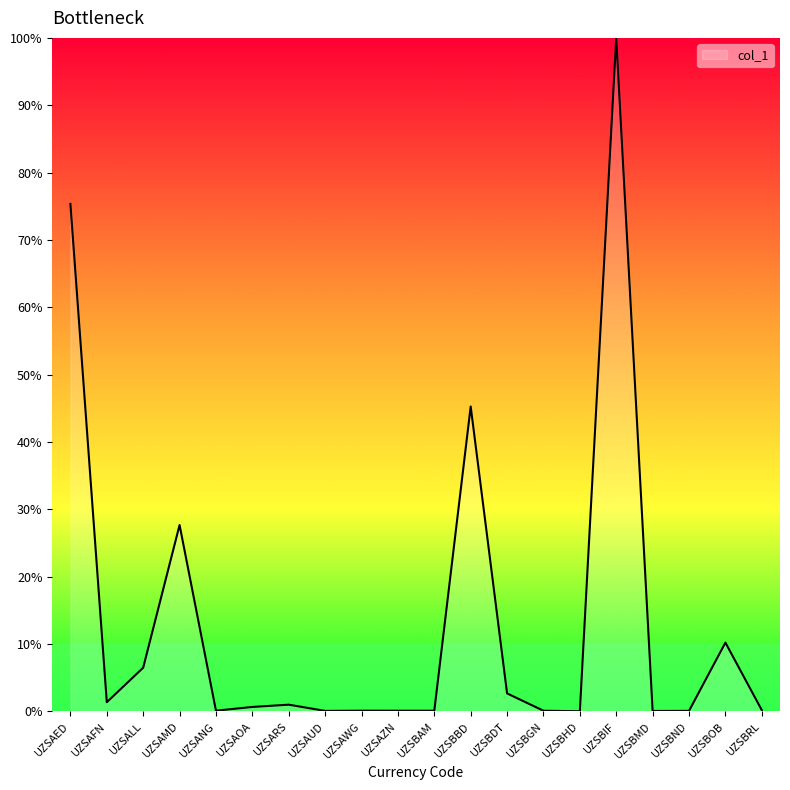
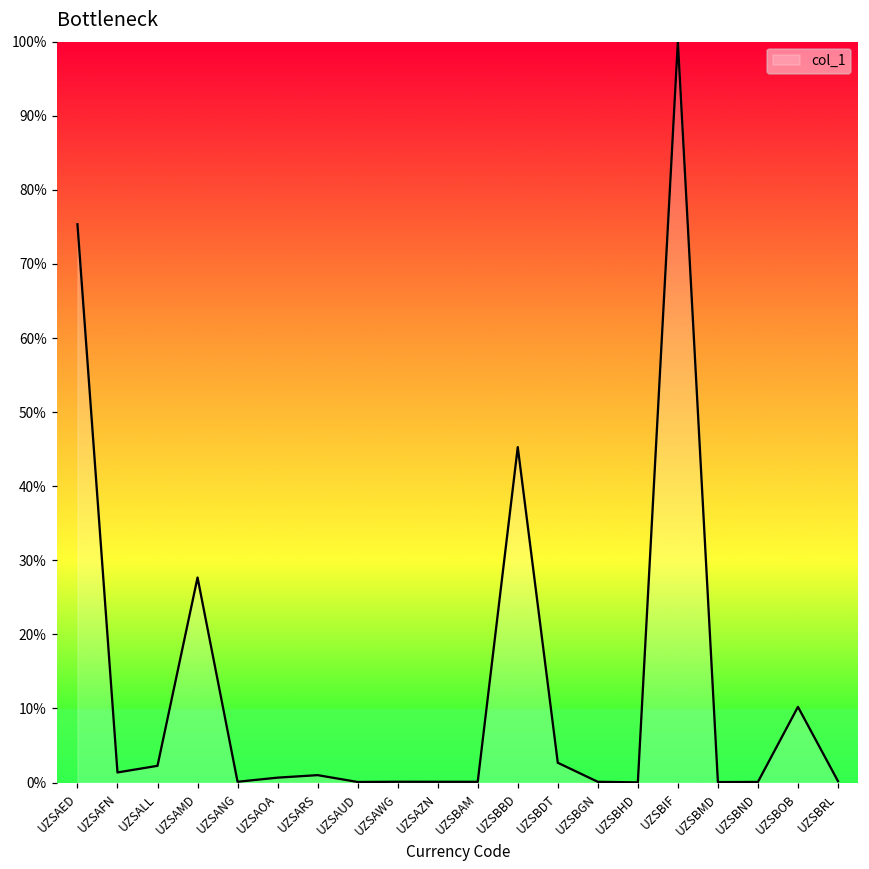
  {
    "UZSAED": "75%",
    "UZSAFN": "1%",
-   "UZSALL": "6%",
+   "UZSALL": "2%",
    "UZSAMD": "28%",
    "UZSANG": "0%",
    "UZSAOA": "1%",
    "UZSARS": "1%",
    "UZSAUD": "0%",
    "UZSAWG": "0%",
    "UZSAZN": "0%",
    "UZSBAM": "0%",
    "UZSBBD": "45%",
    "UZSBDT": "3%",
    "UZSBGN": "0%",
    "UZSBHD": "0%",
    "UZSBIF": "100%",
    "UZSBMD": "0%",
    "UZSBND": "0%",
    "UZSBOB": "10%",
    "UZSBRL": "0%"
  }
